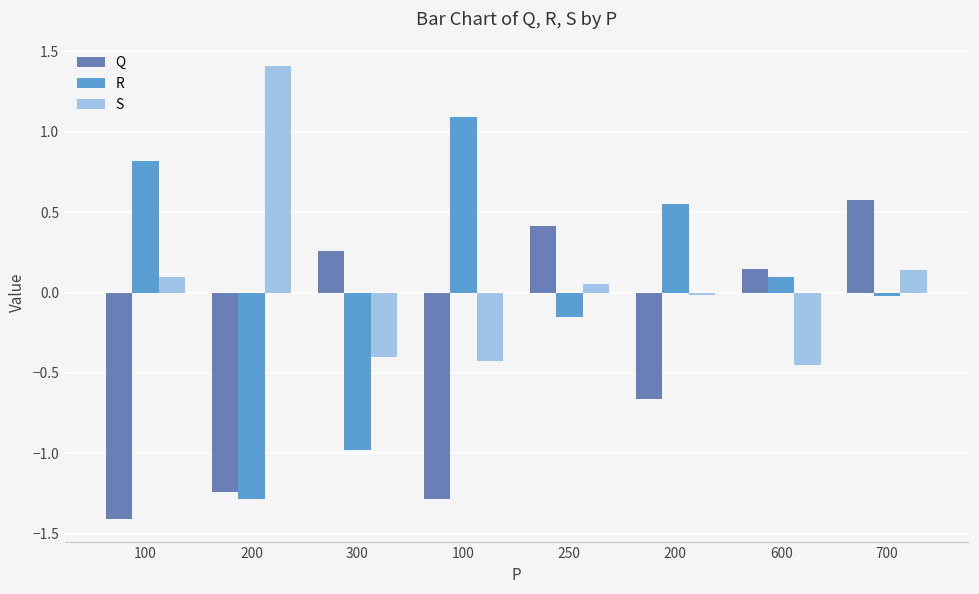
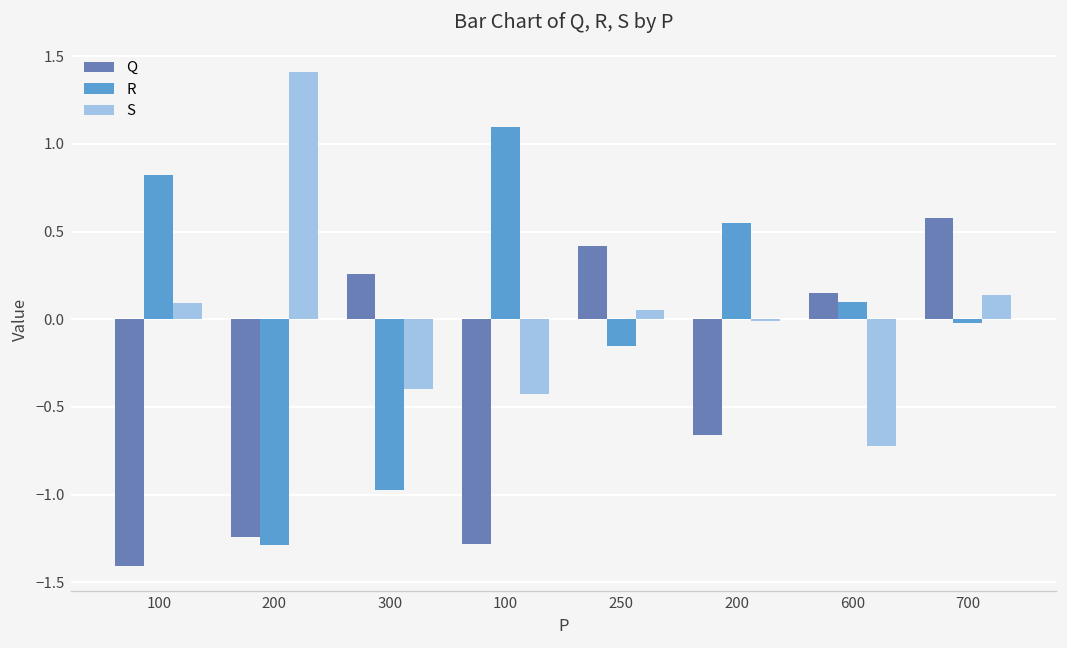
  {
    "S": {
      "300": -0.40,
      "250": 0.05,
-     "600": -0.45,
+     "600": -0.72,
      "700": 0.14
    }
  }
